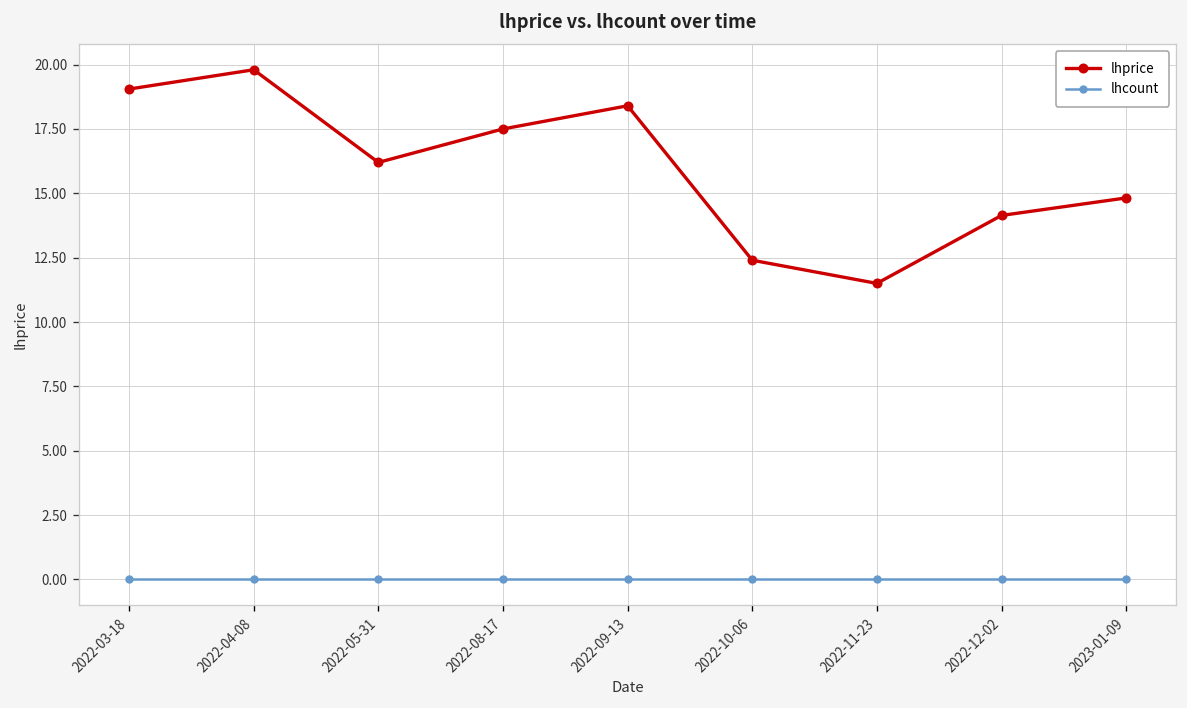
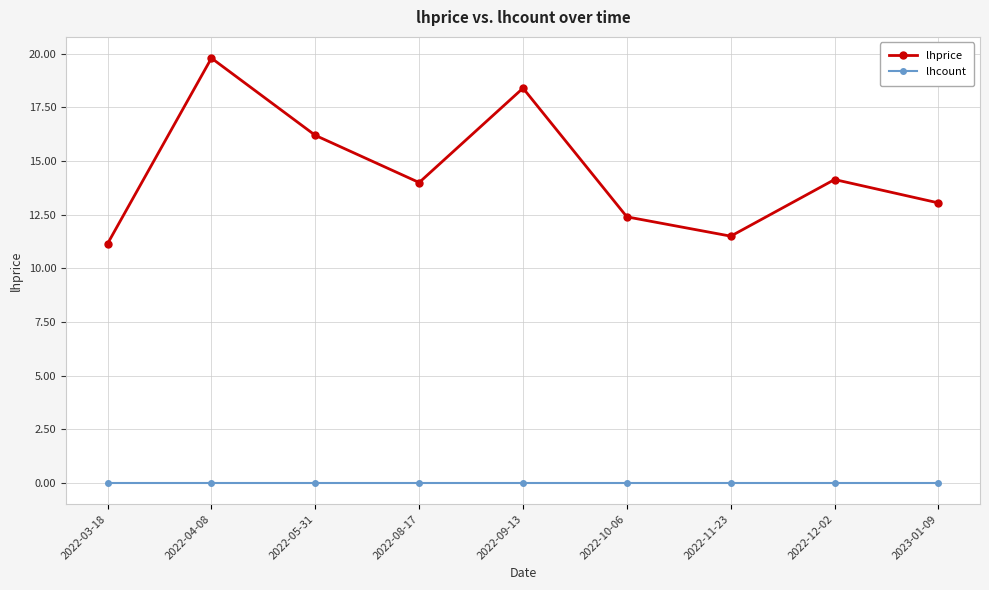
  {
    "lhprice": {
-     "2022-03-18": 19.1,
+     "2022-03-18": 11.2,
      "2022-04-08": 19.8,
      "2022-05-31": 16.2,
-     "2022-08-17": 17.5,
+     "2022-08-17": 14.0,
      "2022-09-13": 18.4,
      "2022-10-06": 12.4,
      "2022-11-23": 11.5,
      "2022-12-02": 14.1,
-     "2023-01-09": 14.8
+     "2023-01-09": 13.1
    },
    "lhcount": {
      "2022-03-18": 0.0,
      "2022-04-08": 0.0,
      "2022-05-31": 0.0,
      "2022-08-17": 0.0,
      "2022-09-13": 0.0,
      "2022-10-06": 0.0,
      "2022-11-23": 0.0,
      "2022-12-02": 0.0,
      "2023-01-09": 0.0
    }
  }
